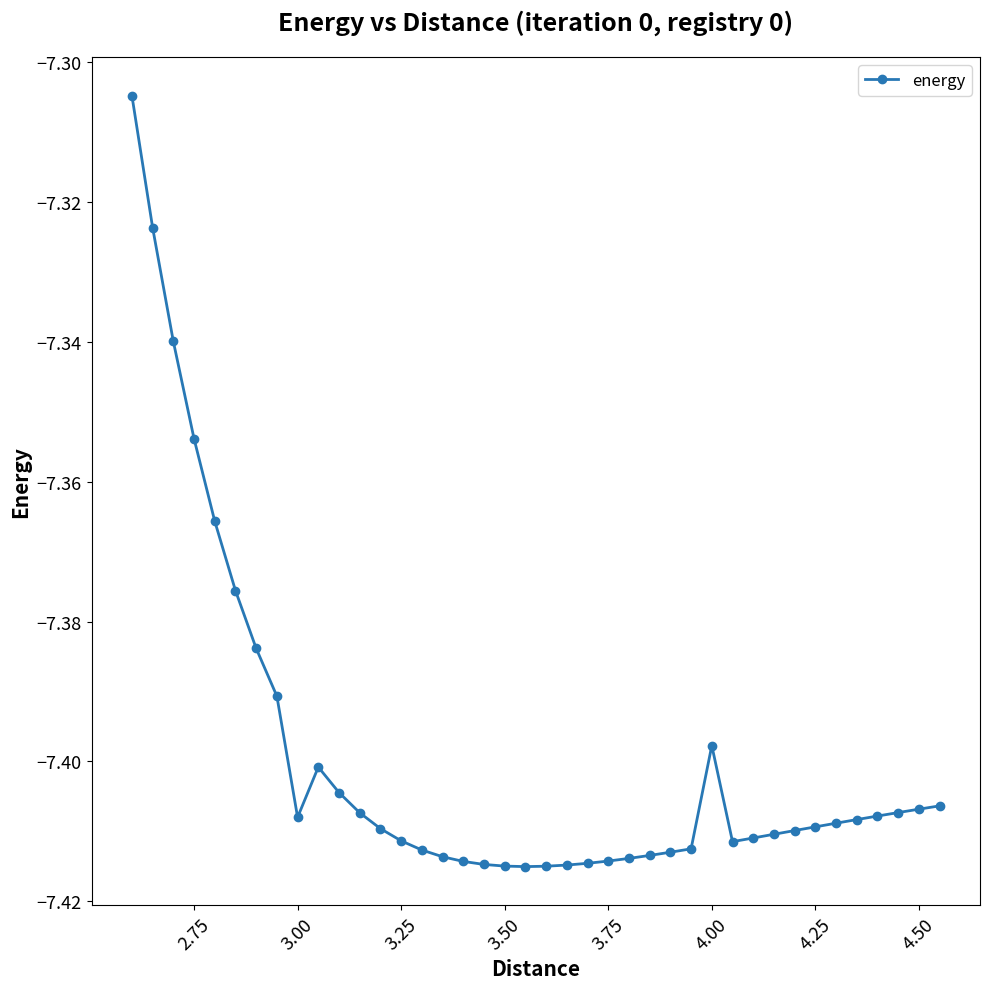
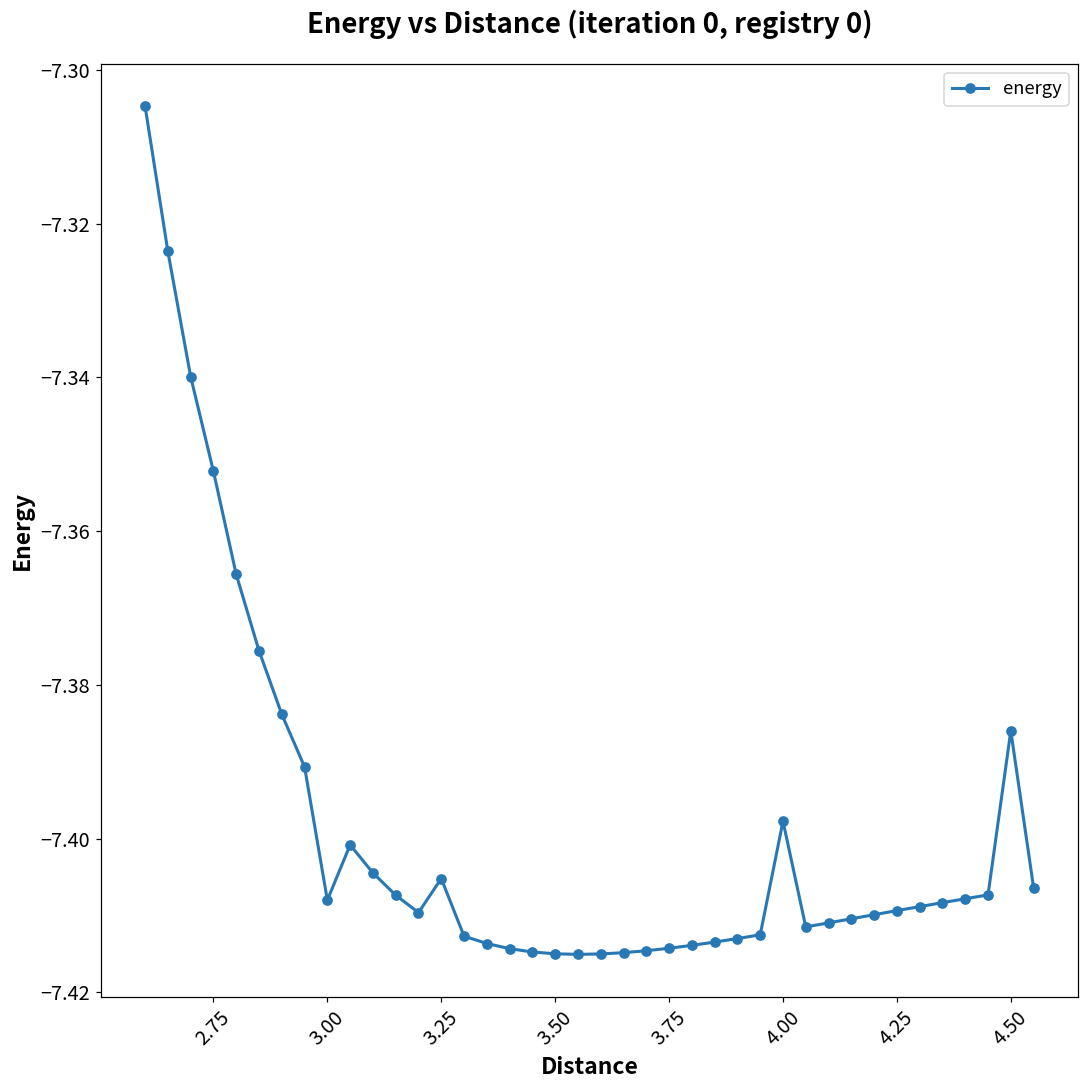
  {
-   "2.75": -7.354,
+   "2.75": -7.352,
    "3.00": -7.408,
-   "3.25": -7.411,
+   "3.25": -7.405,
    "3.50": -7.415,
    "3.75": -7.414,
    "4.00": -7.398,
    "4.25": -7.409,
-   "4.50": -7.407
+   "4.50": -7.386
  }
